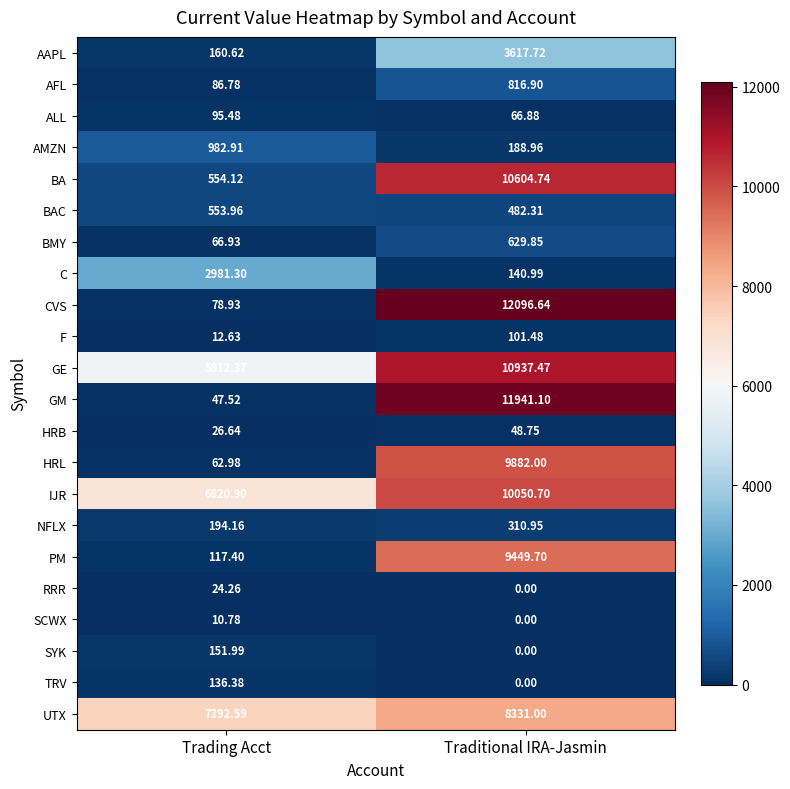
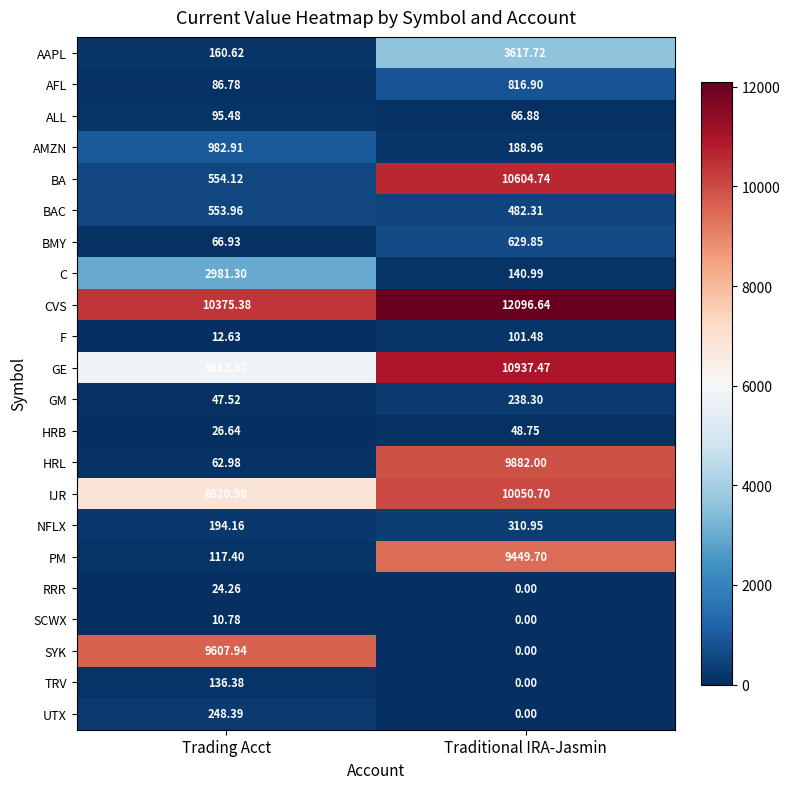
  {
    "AAPL": {
      "Trading Acct": 160.62,
      "Traditional IRA-Jasmin": 3617.72
    },
    "AFL": {
      "Trading Acct": 86.78,
      "Traditional IRA-Jasmin": 816.90
    },
    "ALL": {
      "Trading Acct": 95.48,
      "Traditional IRA-Jasmin": 66.88
    },
    "AMZN": {
      "Trading Acct": 982.91,
      "Traditional IRA-Jasmin": 188.96
    },
    "BA": {
      "Trading Acct": 554.12,
      "Traditional IRA-Jasmin": 10604.74
    },
    "BAC": {
      "Trading Acct": 553.96,
      "Traditional IRA-Jasmin": 482.31
    },
    "BMY": {
      "Trading Acct": 66.93,
      "Traditional IRA-Jasmin": 629.85
    },
    "C": {
      "Trading Acct": 2981.30,
      "Traditional IRA-Jasmin": 140.99
    },
    "CVS": {
-     "Trading Acct": 78.93,
+     "Trading Acct": 10375.38,
      "Traditional IRA-Jasmin": 12096.64
    },
    "F": {
      "Trading Acct": 12.63,
      "Traditional IRA-Jasmin": 101.48
    },
    "GE": {
      "Traditional IRA-Jasmin": 10937.47
    },
    "GM": {
      "Trading Acct": 47.52,
-     "Traditional IRA-Jasmin": 11941.10
+     "Traditional IRA-Jasmin": 238.30
    },
    "HRB": {
      "Trading Acct": 26.64,
      "Traditional IRA-Jasmin": 48.75
    },
    "HRL": {
      "Trading Acct": 62.98,
      "Traditional IRA-Jasmin": 9882.00
    },
    "IJR": {
      "Traditional IRA-Jasmin": 10050.70
    },
    "NFLX": {
      "Trading Acct": 194.16,
      "Traditional IRA-Jasmin": 310.95
    },
    "PM": {
      "Trading Acct": 117.40,
      "Traditional IRA-Jasmin": 9449.70
    },
    "RRR": {
      "Trading Acct": 24.26,
      "Traditional IRA-Jasmin": 0.00
    },
    "SCWX": {
      "Trading Acct": 10.78,
      "Traditional IRA-Jasmin": 0.00
    },
    "SYK": {
-     "Trading Acct": 151.99,
+     "Trading Acct": 9607.94,
      "Traditional IRA-Jasmin": 0.00
    },
    "TRV": {
      "Trading Acct": 136.38,
      "Traditional IRA-Jasmin": 0.00
    },
    "UTX": {
-     "Trading Acct": 7392.59,
-     "Traditional IRA-Jasmin": 8331.00
+     "Trading Acct": 248.39,
+     "Traditional IRA-Jasmin": 0.00
    }
  }
